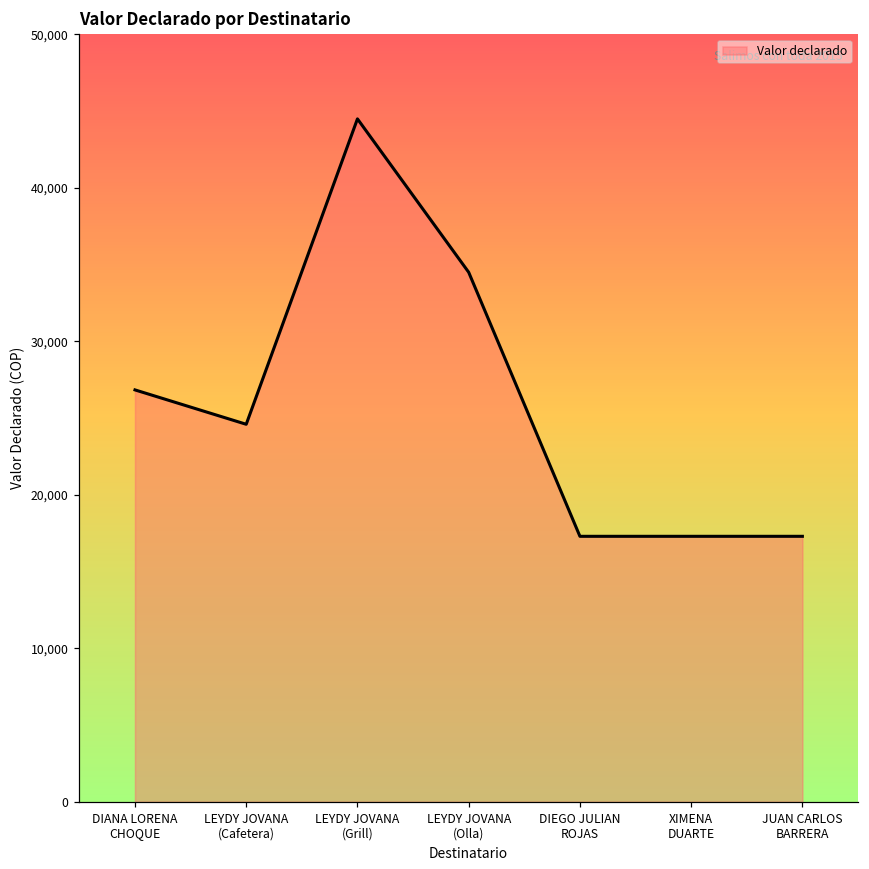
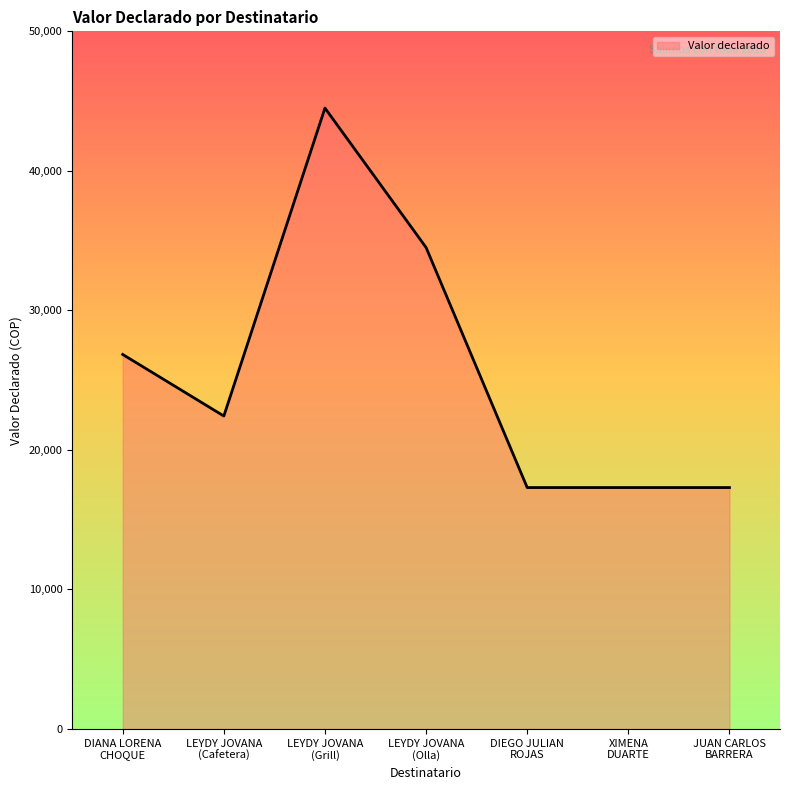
  {
    "DIANA LORENA CHOQUE": "26,800",
-   "LEYDY JOVANA (Cafetera)": "24,600",
+   "LEYDY JOVANA (Cafetera)": "22,400",
    "LEYDY JOVANA (Grill)": "44,500",
    "LEYDY JOVANA (Olla)": "34,500",
    "DIEGO JULIAN ROJAS": "17,300",
    "XIMENA DUARTE": "17,300",
    "JUAN CARLOS BARRERA": "17,300"
  }
